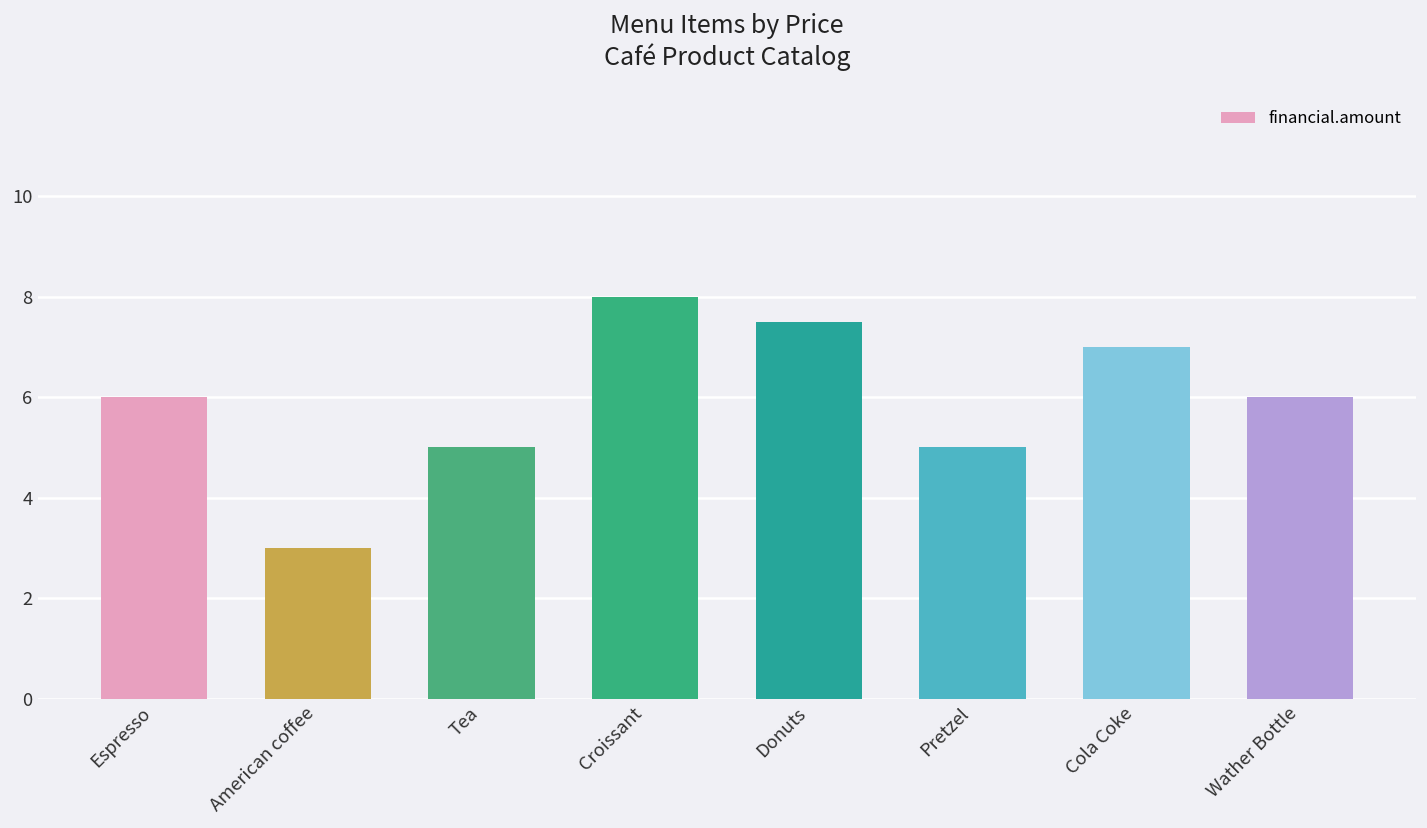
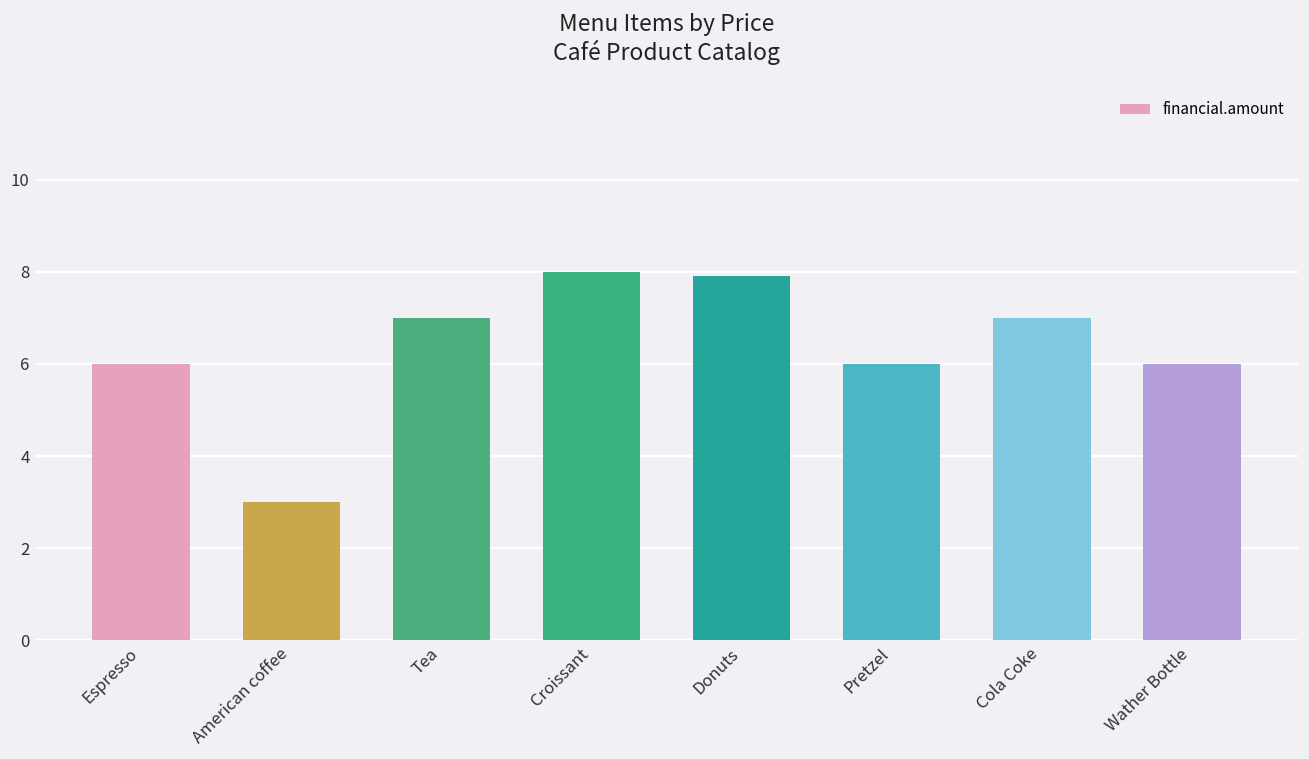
  {
    "Espresso": 6.0,
    "American coffee": 3.0,
-   "Tea": 5,
+   "Tea": 7,
    "Croissant": 8.0,
-   "Donuts": 7.5,
-   "Pretzel": 5,
+   "Donuts": 7.9,
+   "Pretzel": 6,
    "Cola Coke": 7.0,
    "Wather Bottle": 6.0
  }
